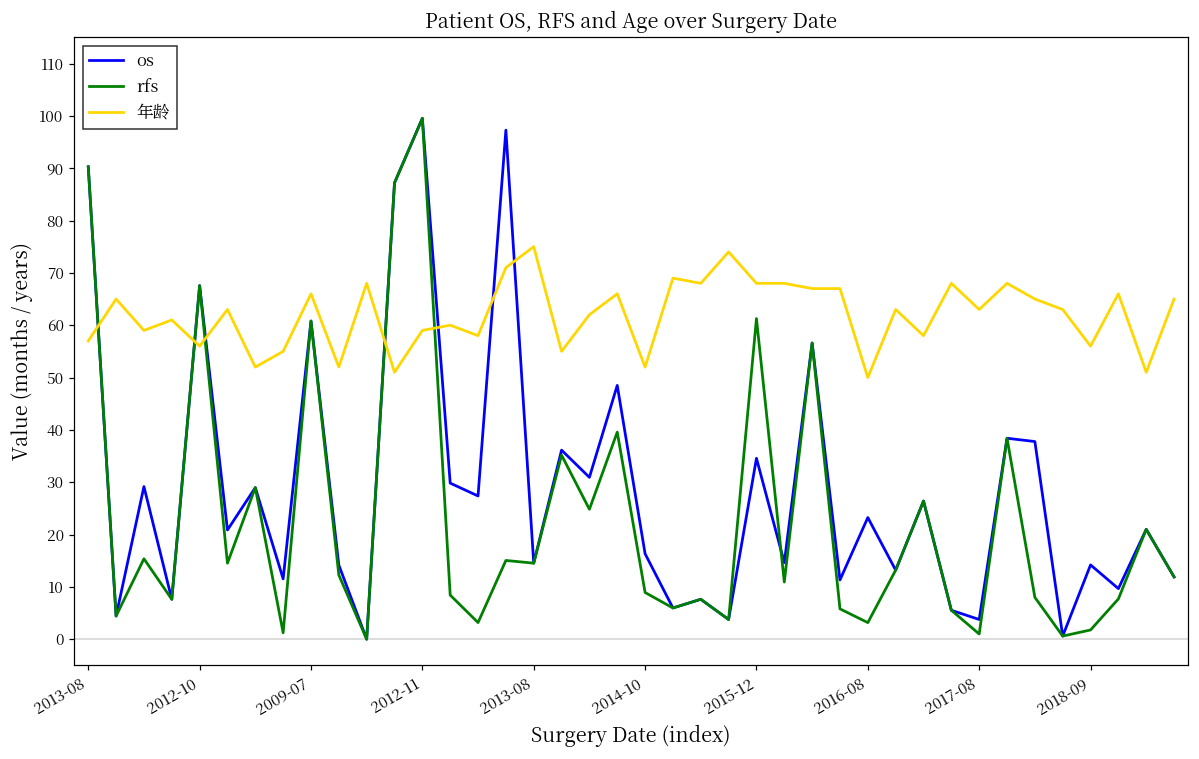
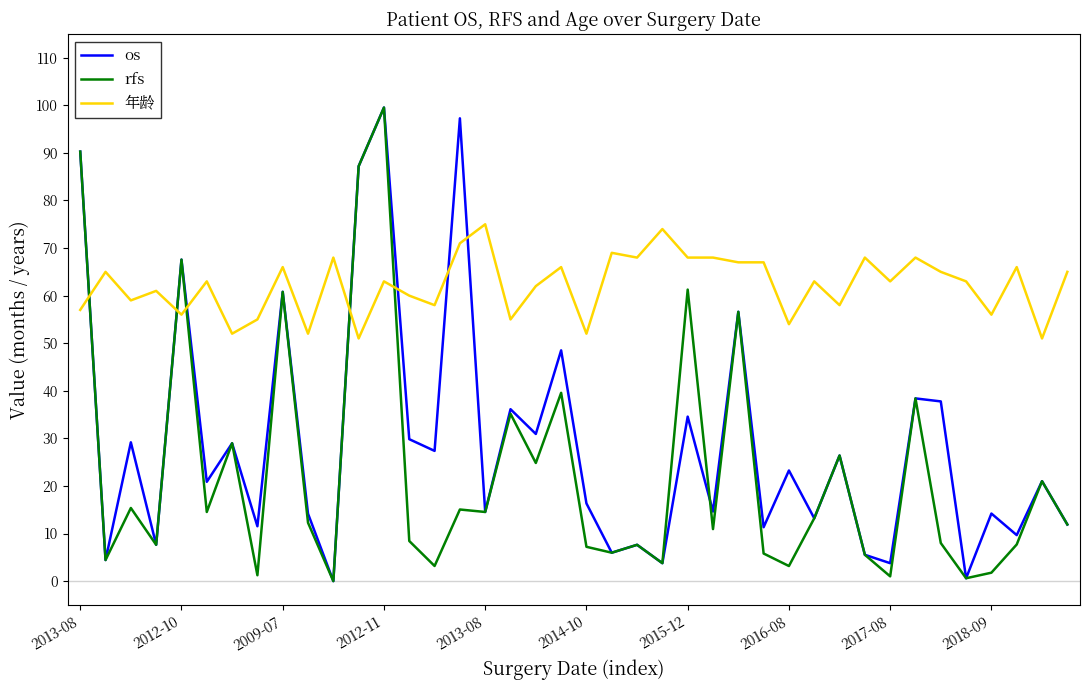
  {
    "os": {
      "2014-10": 16,
      "2015-12": 35,
      "2016-08": 23,
      "2017-08": 4,
      "2018-09": 14
    },
    "rfs": {
-     "2014-10": 9,
+     "2014-10": 7,
      "2015-12": 61,
      "2016-08": 3,
      "2017-08": 1,
      "2018-09": 2
    },
    "年龄": {
      "2012-10": 56,
      "2009-07": 66,
-     "2012-11": 59,
+     "2012-11": 63,
      "2014-10": 52,
      "2015-12": 68,
-     "2016-08": 50,
+     "2016-08": 54,
      "2017-08": 63,
      "2018-09": 56
    }
  }
